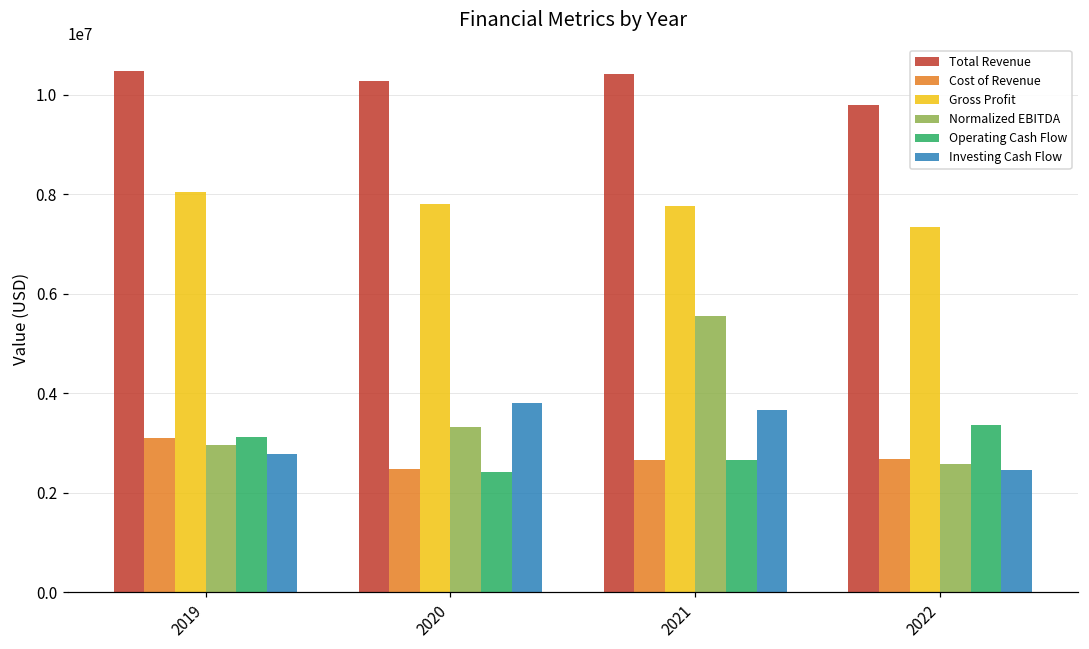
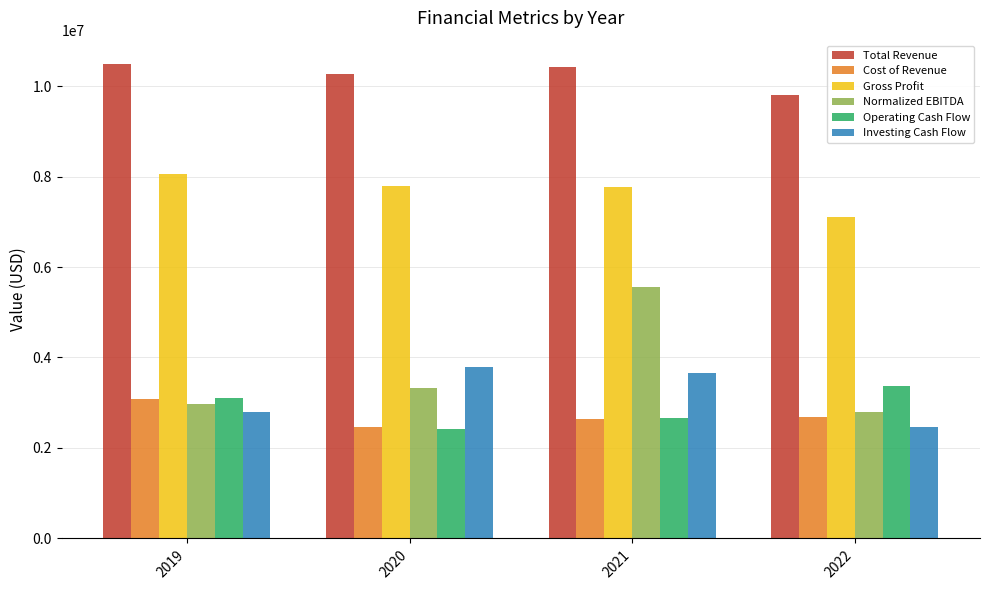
  {
    "Total Revenue": {
      "2019": 10500000,
      "2020": 10300000,
      "2021": 10400000,
      "2022": 9800000
    },
    "Cost of Revenue": {
      "2019": 3100000,
      "2020": 2500000,
      "2021": 2700000,
      "2022": 2700000
    },
    "Gross Profit": {
      "2019": 8000000,
      "2020": 7800000,
      "2021": 7800000,
-     "2022": 7300000
+     "2022": 7100000
    },
    "Normalized EBITDA": {
      "2019": 3000000,
      "2020": 3300000,
      "2021": 5600000,
-     "2022": 2600000
+     "2022": 2800000
    },
    "Operating Cash Flow": {
      "2019": 3100000,
      "2020": 2400000,
      "2021": 2700000,
      "2022": 3400000
    },
    "Investing Cash Flow": {
      "2019": 2800000,
      "2020": 3800000,
      "2021": 3700000,
      "2022": 2500000
    }
  }
